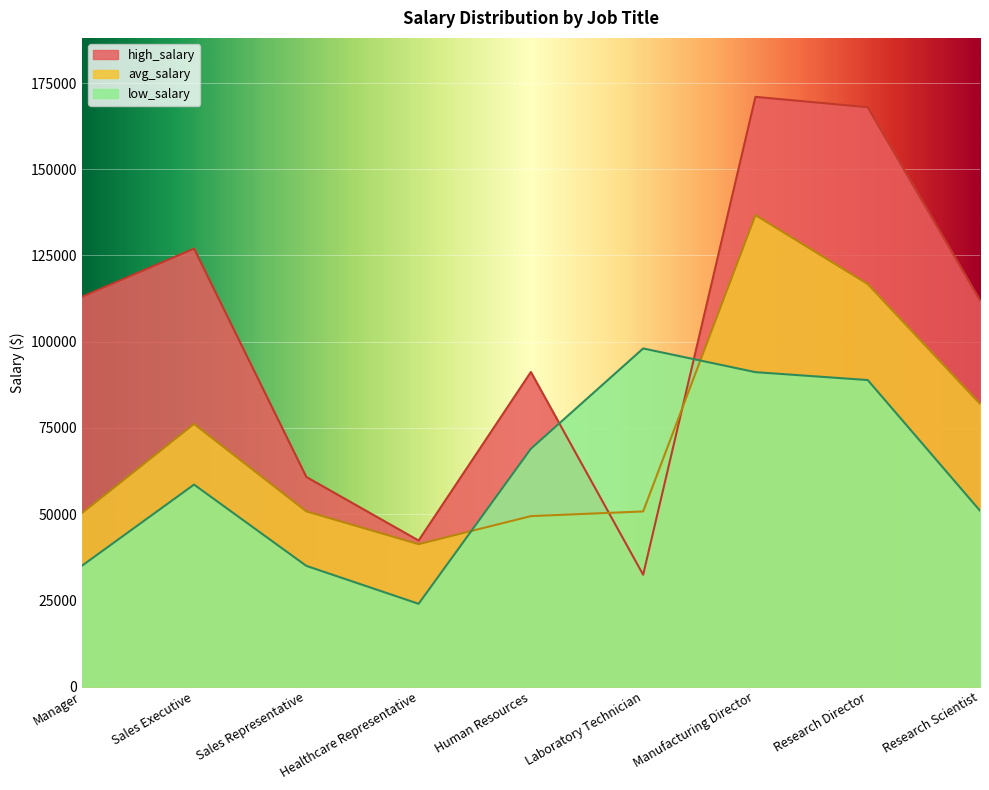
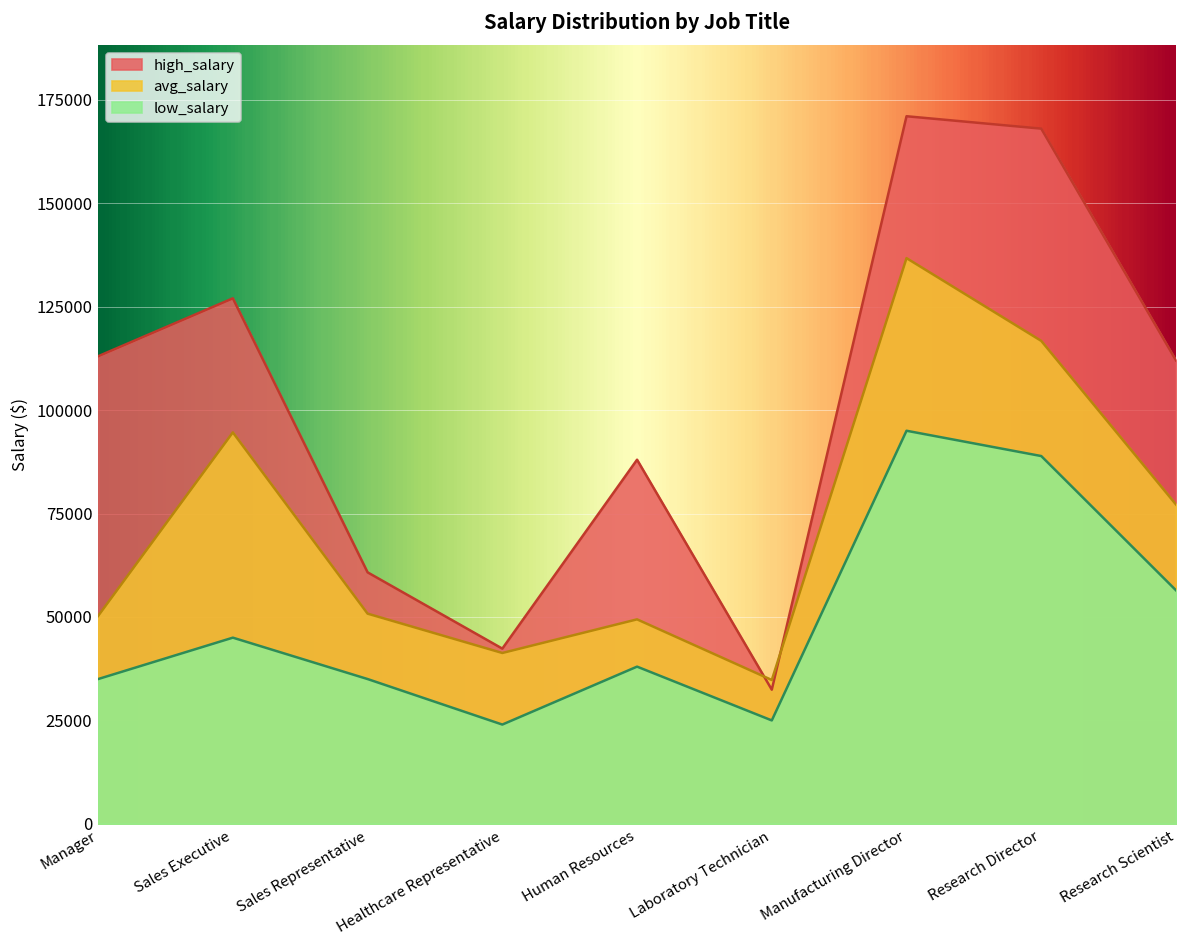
  {
    "high_salary": {
      "Manager": 113000,
      "Sales Executive": 127000,
      "Sales Representative": 61000,
      "Healthcare Representative": 42000,
-     "Human Resources": 91000,
+     "Human Resources": 88000,
      "Laboratory Technician": 32000,
      "Manufacturing Director": 171000,
      "Research Director": 168000,
      "Research Scientist": 112000
    },
    "avg_salary": {
      "Manager": 50000,
-     "Sales Executive": 76000,
+     "Sales Executive": 95000,
      "Sales Representative": 51000,
      "Healthcare Representative": 41000,
      "Human Resources": 49000,
-     "Laboratory Technician": 51000,
+     "Laboratory Technician": 35000,
      "Manufacturing Director": 137000,
      "Research Director": 117000,
-     "Research Scientist": 82000
+     "Research Scientist": 77000
    },
    "low_salary": {
      "Manager": 35000,
-     "Sales Executive": 59000,
+     "Sales Executive": 45000,
      "Sales Representative": 35000,
      "Healthcare Representative": 24000,
-     "Human Resources": 69000,
-     "Laboratory Technician": 98000,
-     "Manufacturing Director": 91000,
+     "Human Resources": 38000,
+     "Laboratory Technician": 25000,
+     "Manufacturing Director": 95000,
      "Research Director": 89000,
-     "Research Scientist": 51000
+     "Research Scientist": 56000
    }
  }
